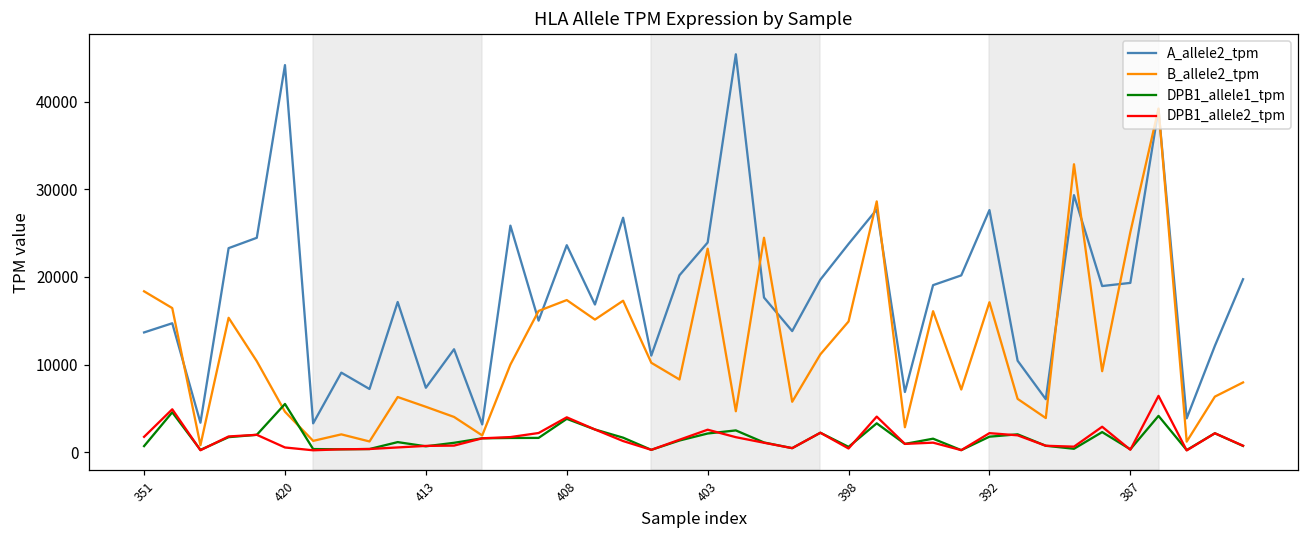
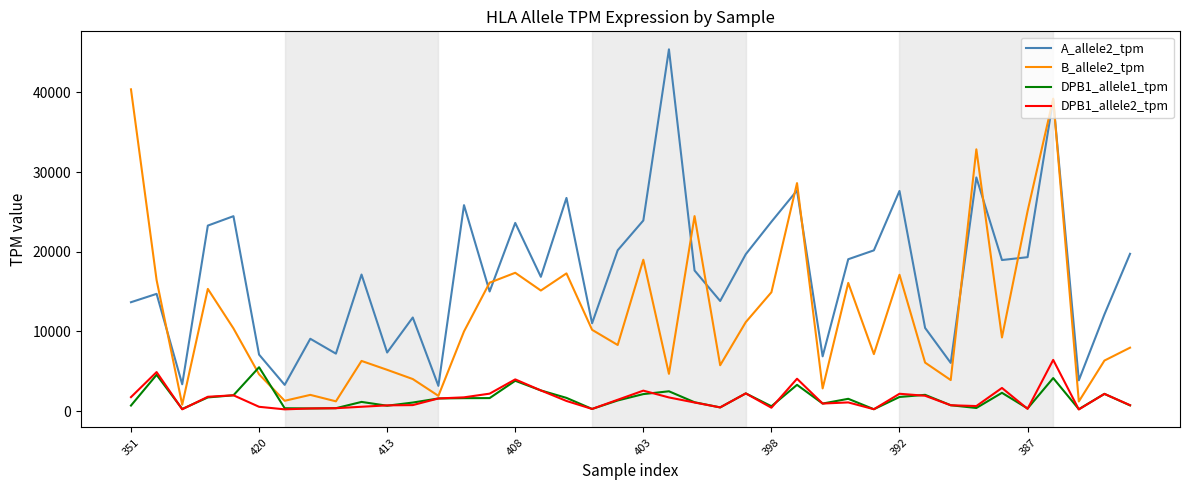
  {
    "A_allele2_tpm": {
      "351": 14000,
-     "420": 44000,
+     "420": 7000,
      "413": 7000,
      "408": 24000,
      "403": 24000,
      "398": 24000,
      "392": 28000,
      "387": 19000
    },
    "B_allele2_tpm": {
-     "351": 18000,
+     "351": 40000,
      "420": 5000,
      "413": 5000,
      "408": 17000,
-     "403": 23000,
+     "403": 19000,
      "398": 15000,
      "392": 17000,
      "387": 25000
    },
    "DPB1_allele1_tpm": {
      "351": 1000,
      "420": 6000,
      "403": 2000,
      "392": 2000
    },
    "DPB1_allele2_tpm": {
      "351": 2000,
      "420": 1000,
      "403": 3000,
      "392": 2000
    }
  }
